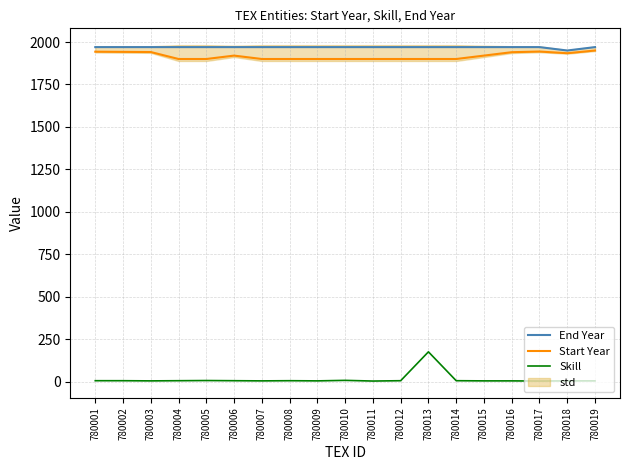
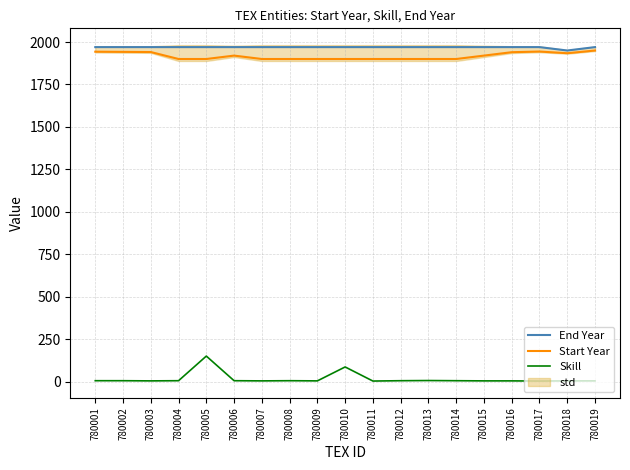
  {
    "Skill": {
      "780001": 10,
      "780002": 10,
      "780003": 10,
      "780004": 10,
-     "780005": 10,
+     "780005": 150,
      "780006": 10,
      "780007": 10,
      "780008": 10,
      "780009": 10,
-     "780010": 10,
+     "780010": 90,
      "780011": 0,
      "780012": 10,
-     "780013": 180,
+     "780013": 10,
      "780014": 10,
      "780015": 10,
      "780016": 10
    }
  }
